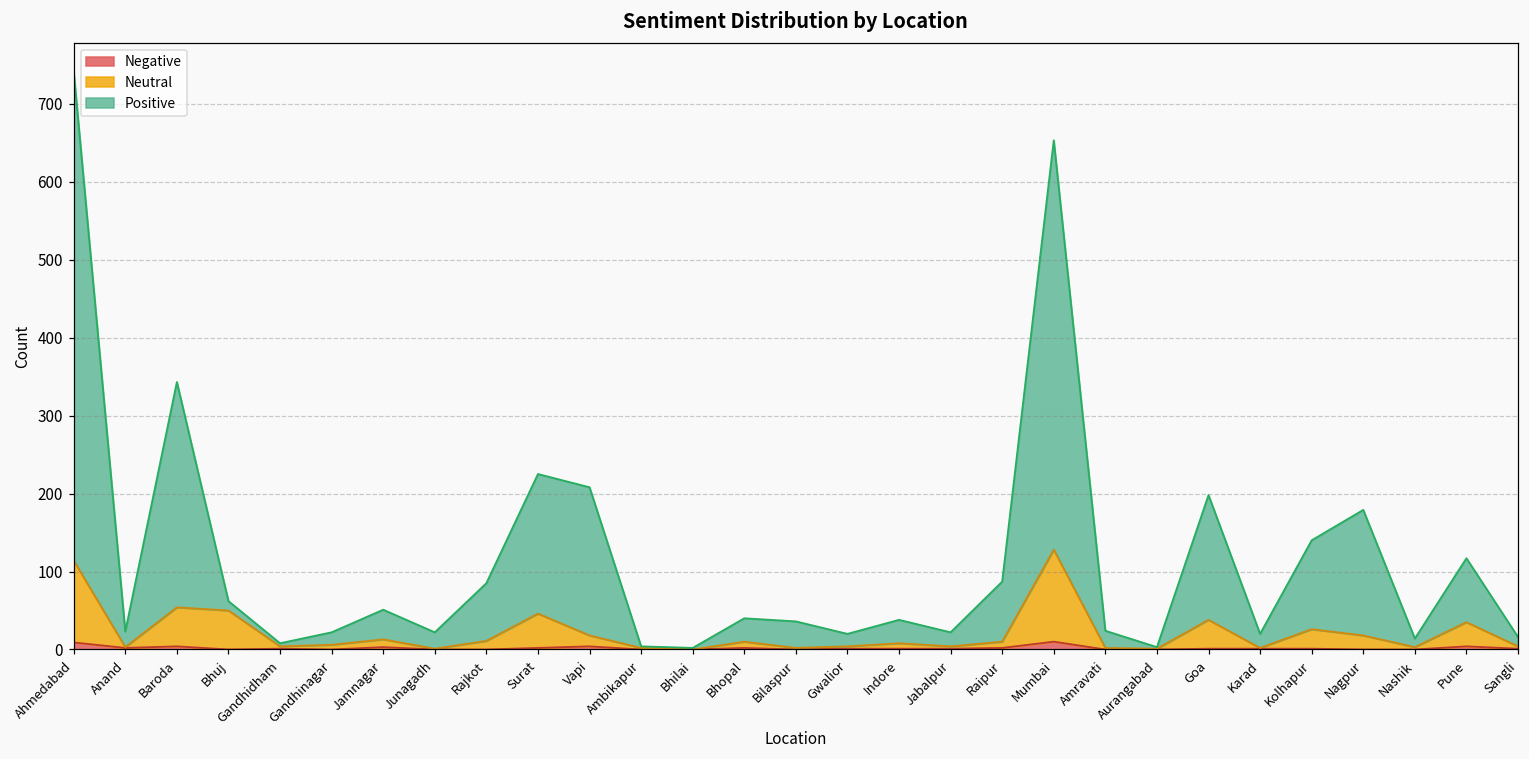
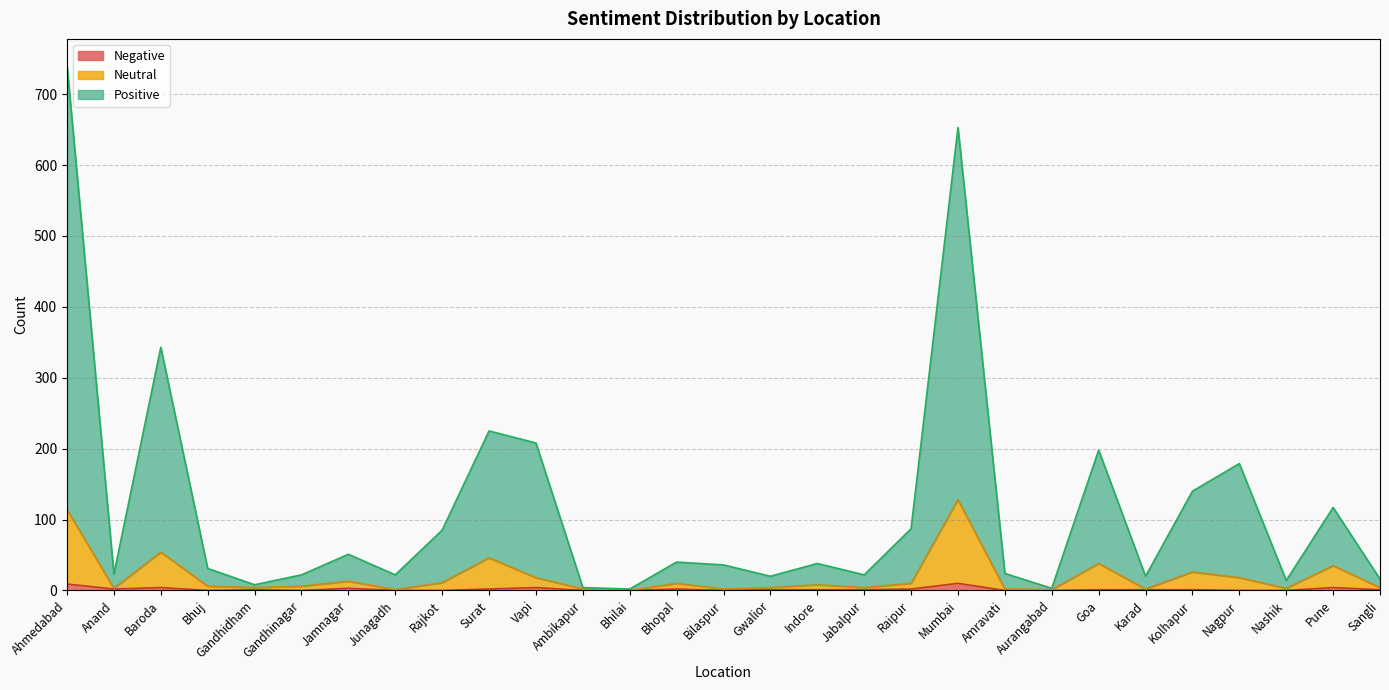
  {
    "Negative": {
      "Ahmedabad": 10,
      "Baroda": 0,
      "Bhuj": 0,
      "Gandhinagar": 0,
      "Jamnagar": 0,
      "Rajkot": 0,
      "Surat": 0,
      "Vapi": 0,
      "Bhopal": 0,
      "Indore": 0,
      "Raipur": 0,
      "Mumbai": 10,
      "Goa": 0,
      "Kolhapur": 0,
      "Nagpur": 0,
      "Pune": 0
    },
    "Neutral": {
      "Ahmedabad": 110,
      "Baroda": 50,
-     "Bhuj": 50,
+     "Bhuj": 10,
      "Gandhinagar": 10,
      "Jamnagar": 10,
      "Rajkot": 10,
      "Surat": 40,
      "Vapi": 10,
      "Bhopal": 10,
      "Indore": 10,
      "Raipur": 10,
      "Mumbai": 120,
      "Goa": 40,
      "Kolhapur": 30,
      "Nagpur": 20,
      "Pune": 30
    },
    "Positive": {
      "Ahmedabad": 630,
      "Anand": 20,
      "Baroda": 290,
-     "Bhuj": 10,
+     "Bhuj": 30,
      "Gandhidham": 0,
      "Gandhinagar": 20,
      "Jamnagar": 40,
      "Junagadh": 20,
      "Rajkot": 70,
      "Surat": 180,
      "Vapi": 190,
      "Bhopal": 30,
      "Bilaspur": 30,
      "Gwalior": 20,
      "Indore": 30,
      "Jabalpur": 20,
      "Raipur": 80,
      "Mumbai": 530,
      "Amravati": 20,
      "Goa": 160,
      "Karad": 20,
      "Kolhapur": 110,
      "Nagpur": 160,
      "Nashik": 10,
      "Pune": 80,
      "Sangli": 10
    }
  }
